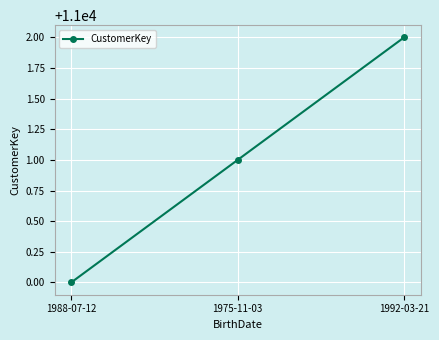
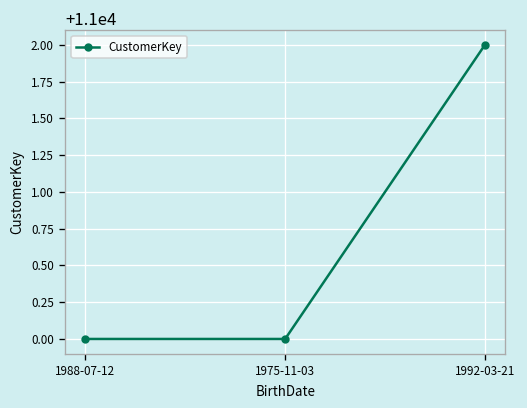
  {
    "1988-07-12": 11000,
-   "1975-11-03": 11001,
+   "1975-11-03": 11000,
    "1992-03-21": 11002
  }
